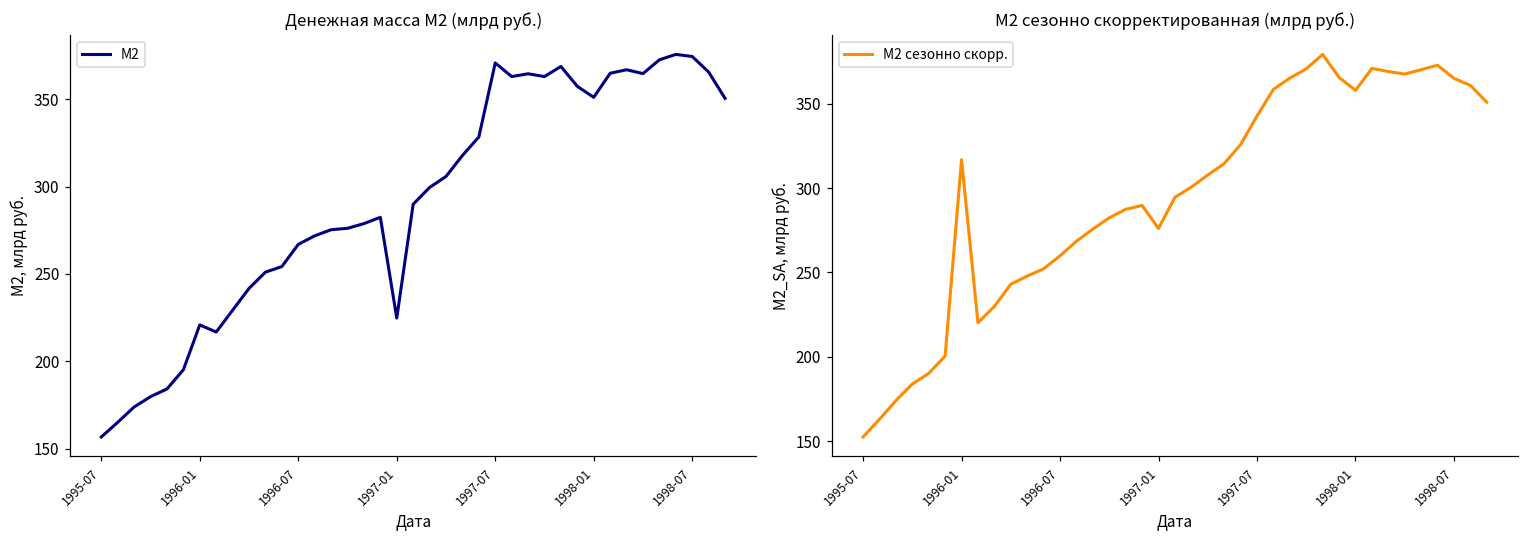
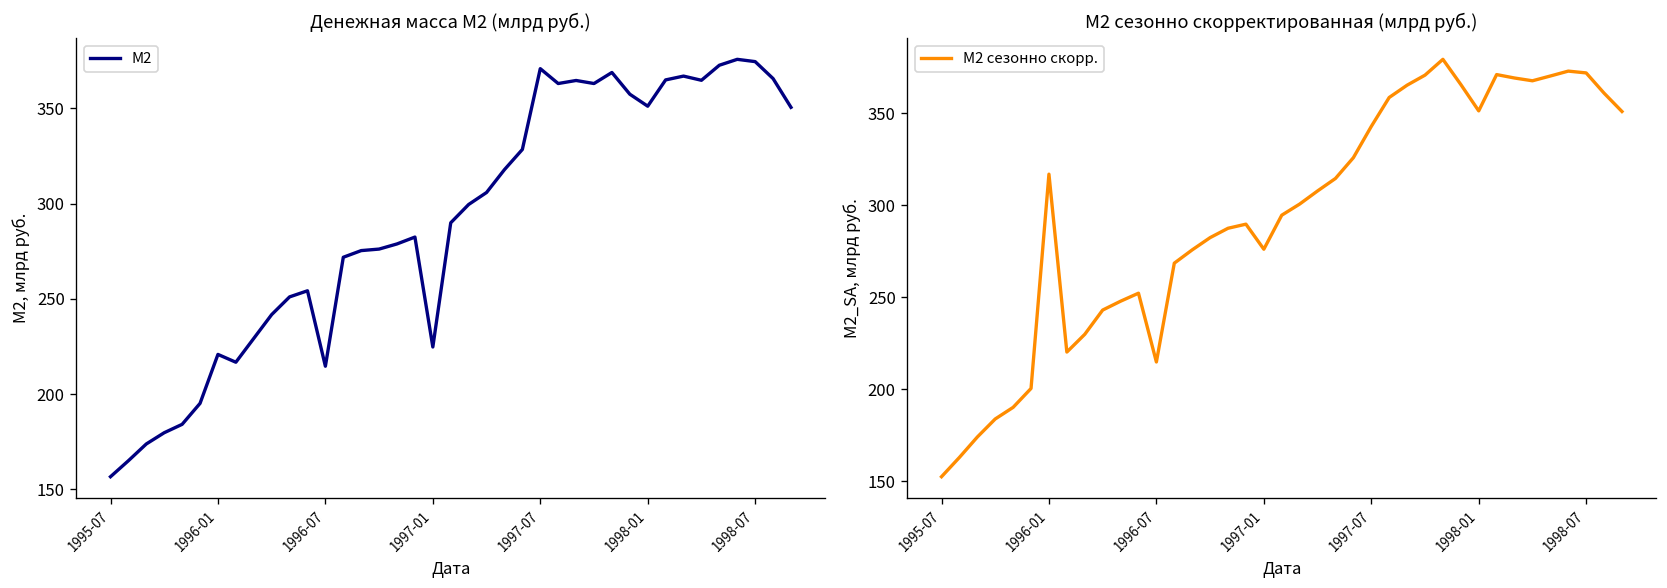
  {
    "Денежная масса М2 (млрд руб.)": {
      "1995-07": 157,
      "1996-01": 221,
-     "1996-07": 267,
+     "1996-07": 215,
      "1997-01": 225,
      "1997-07": 371,
      "1998-01": 351,
      "1998-07": 375
    },
    "М2 сезонно скорректированная (млрд руб.)": {
      "1995-07": 152,
      "1996-01": 317,
-     "1996-07": 260,
+     "1996-07": 215,
      "1997-01": 276,
      "1997-07": 343,
-     "1998-01": 358,
-     "1998-07": 365
+     "1998-01": 351,
+     "1998-07": 372
    }
  }
